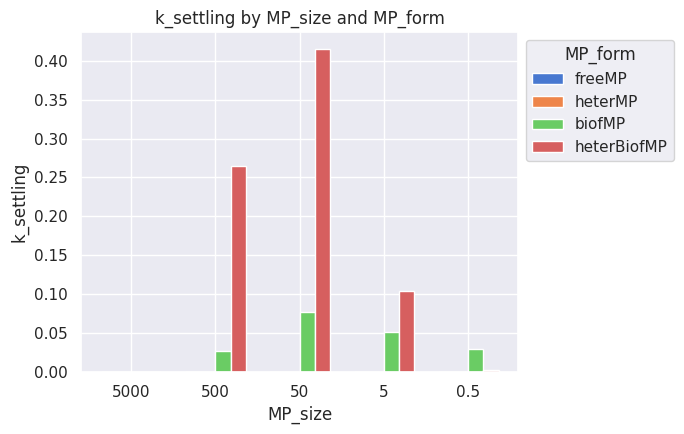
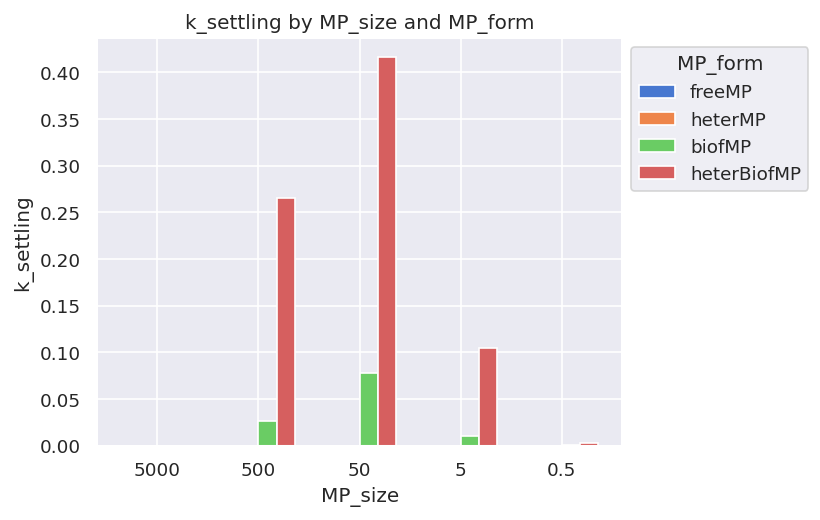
  {
    "freeMP": {
      "5000": 0.00,
      "500": 0.00,
      "50": 0.00,
      "5": 0.00,
      "0.5": 0.00
    },
    "biofMP": {
      "5000": 0.00,
      "500": 0.03,
      "50": 0.08,
-     "5": 0.05,
-     "0.5": 0.03
+     "5": 0.01,
+     "0.5": 0.00
    }
  }
